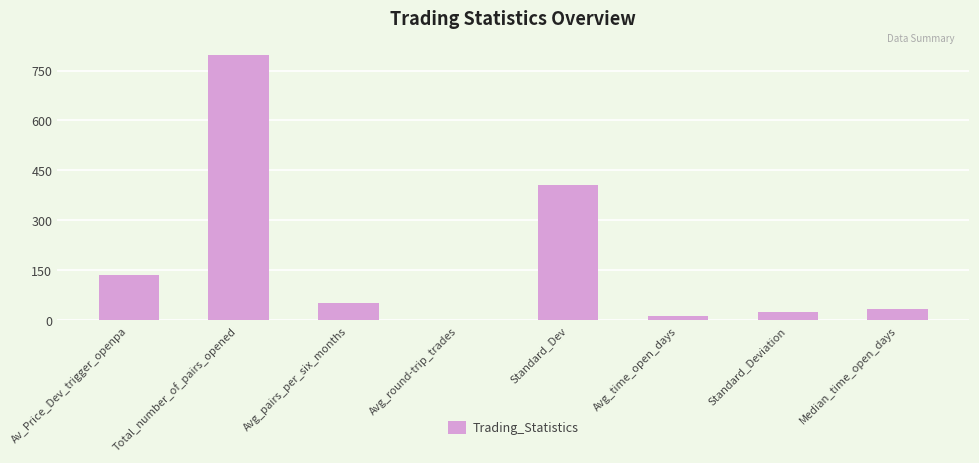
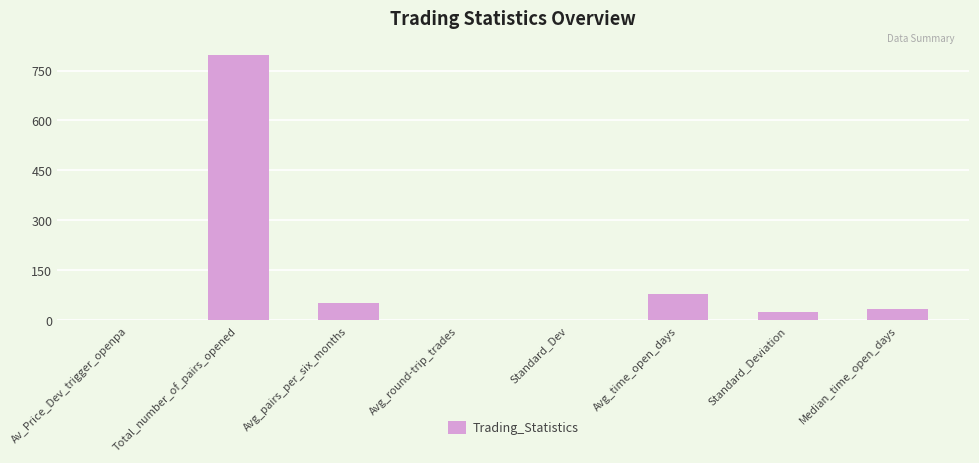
  {
-   "Av_Price_Dev_trigger_openpa": 140,
+   "Av_Price_Dev_trigger_openpa": 0,
    "Total_number_of_pairs_opened": 800,
    "Avg_pairs_per_six_months": 50,
-   "Standard_Dev": 410,
-   "Avg_time_open_days": 10,
+   "Standard_Dev": 0,
+   "Avg_time_open_days": 80,
    "Standard_Deviation": 30,
    "Median_time_open_days": 30
  }
